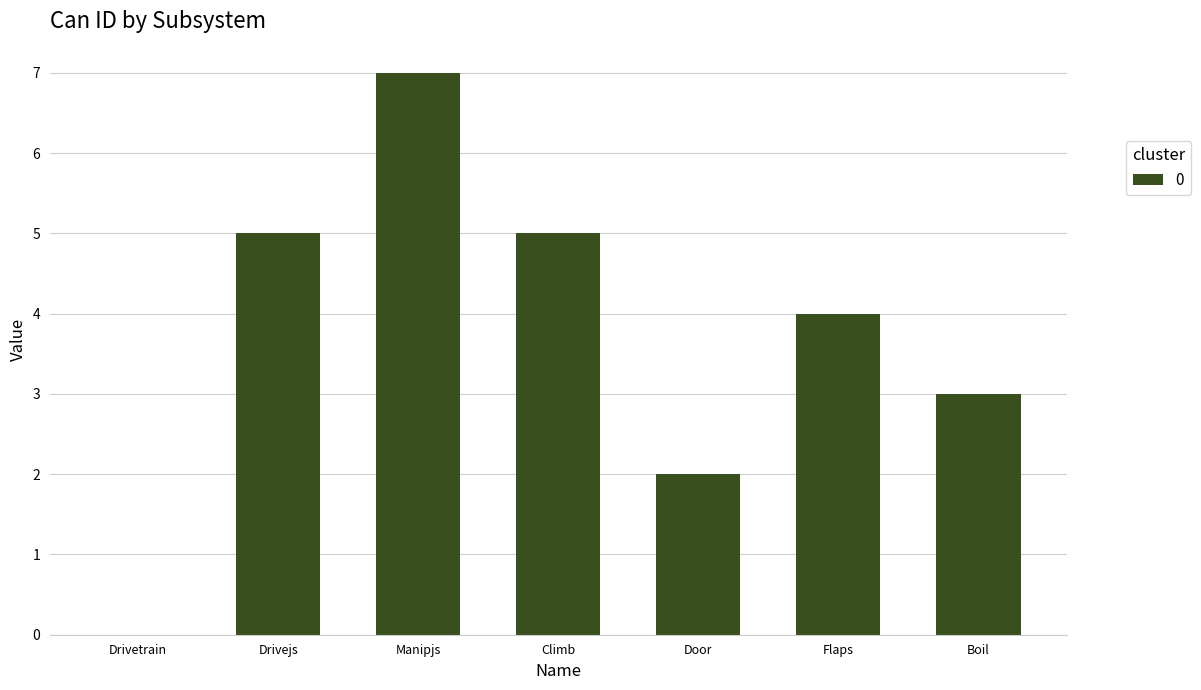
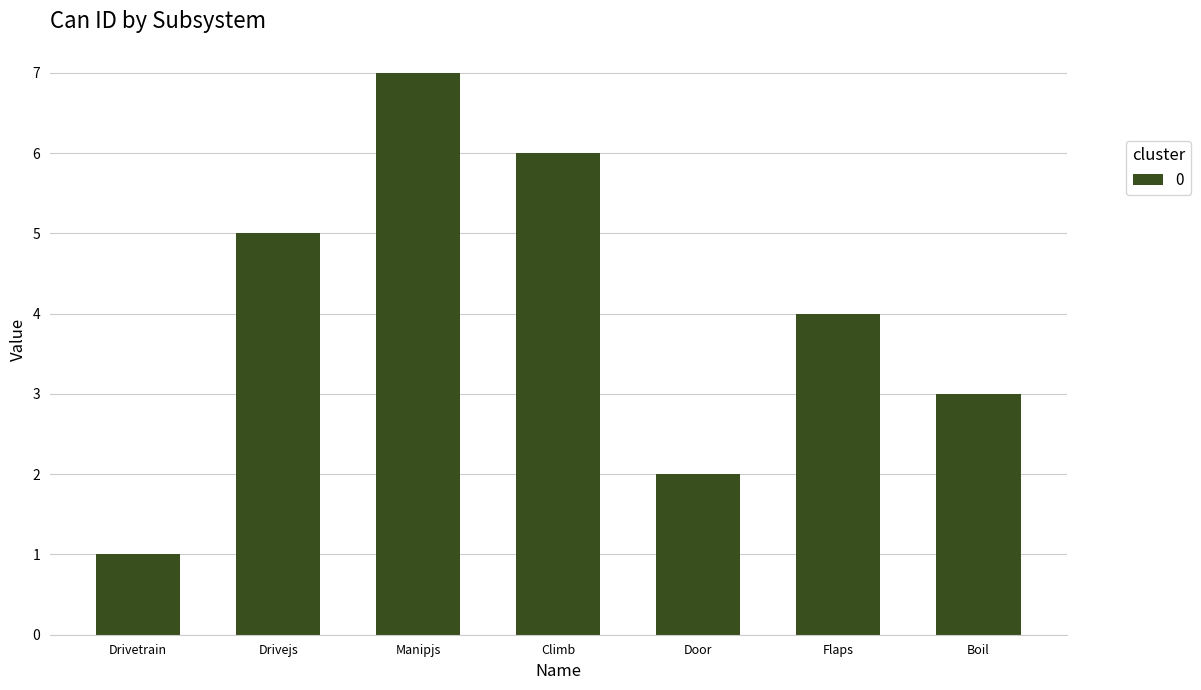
  {
-   "Drivetrain": 0,
+   "Drivetrain": 1,
    "Drivejs": 5,
    "Manipjs": 7,
-   "Climb": 5,
+   "Climb": 6,
    "Door": 2,
    "Flaps": 4,
    "Boil": 3
  }
